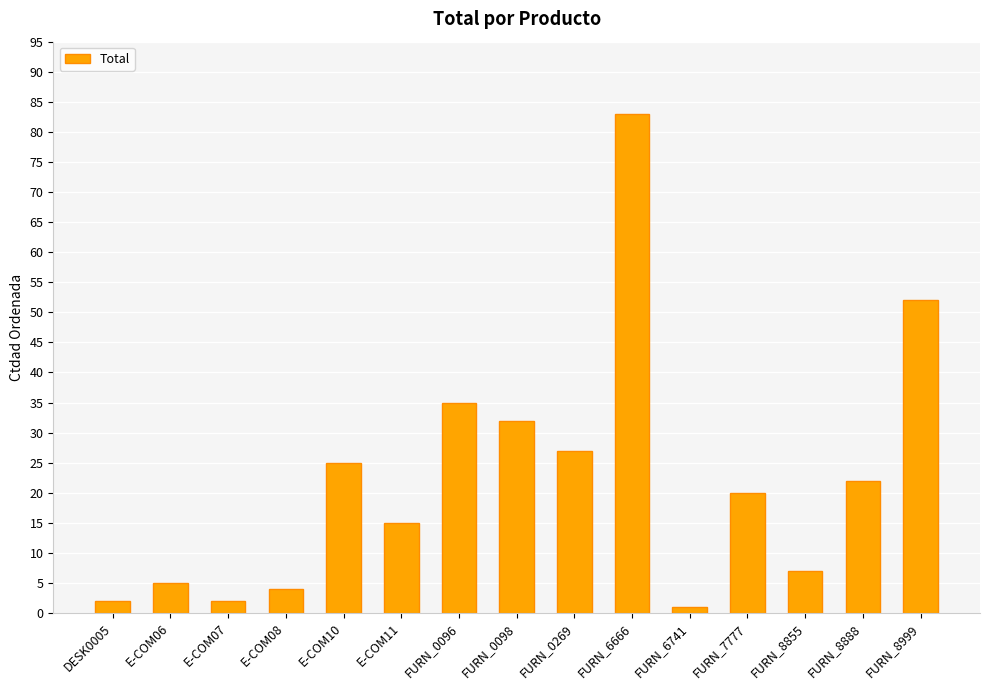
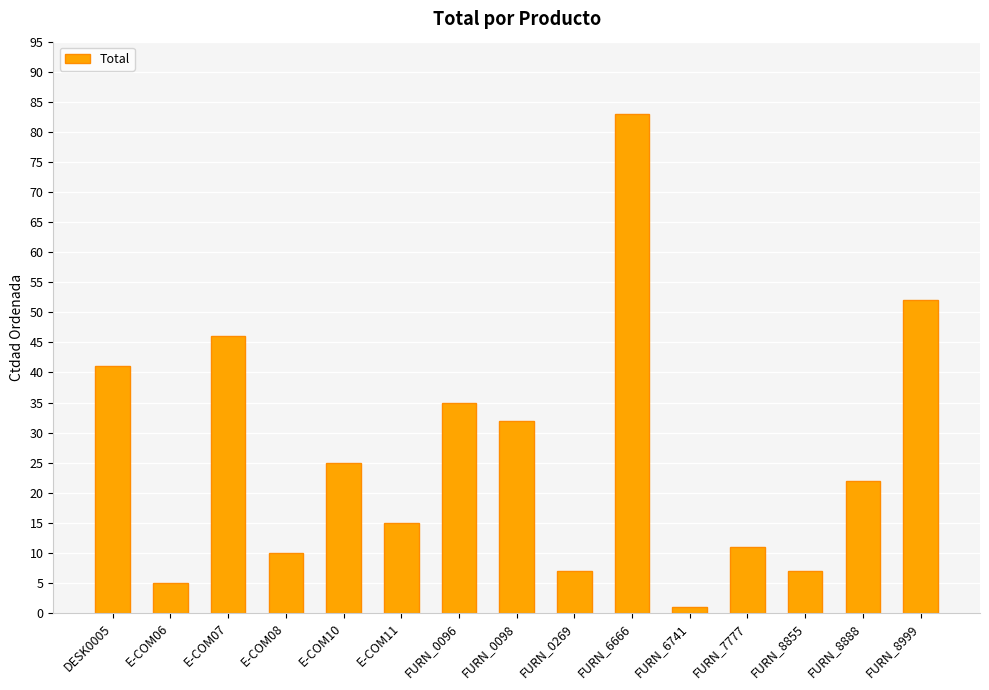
  {
-   "DESK0005": 2,
+   "DESK0005": 41,
    "E-COM06": 5,
-   "E-COM07": 2,
-   "E-COM08": 4,
+   "E-COM07": 46,
+   "E-COM08": 10,
    "E-COM10": 25,
    "E-COM11": 15,
    "FURN_0096": 35,
    "FURN_0098": 32,
-   "FURN_0269": 27,
+   "FURN_0269": 7,
    "FURN_6666": 83,
    "FURN_6741": 1,
-   "FURN_7777": 20,
+   "FURN_7777": 11,
    "FURN_8855": 7,
    "FURN_8888": 22,
    "FURN_8999": 52
  }
